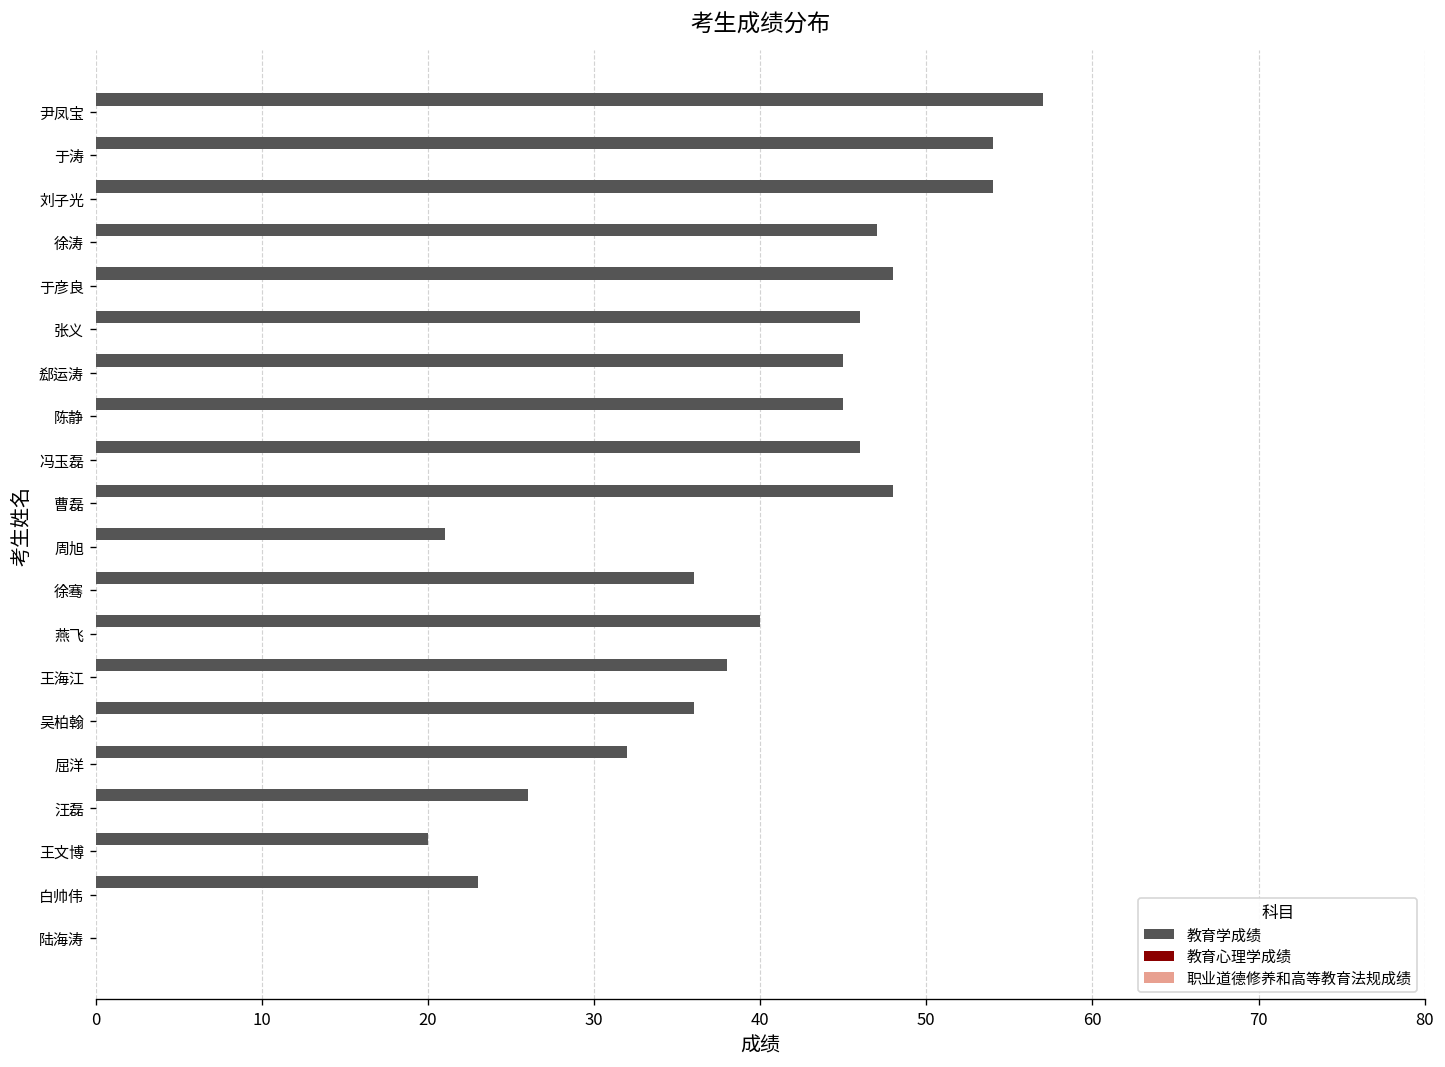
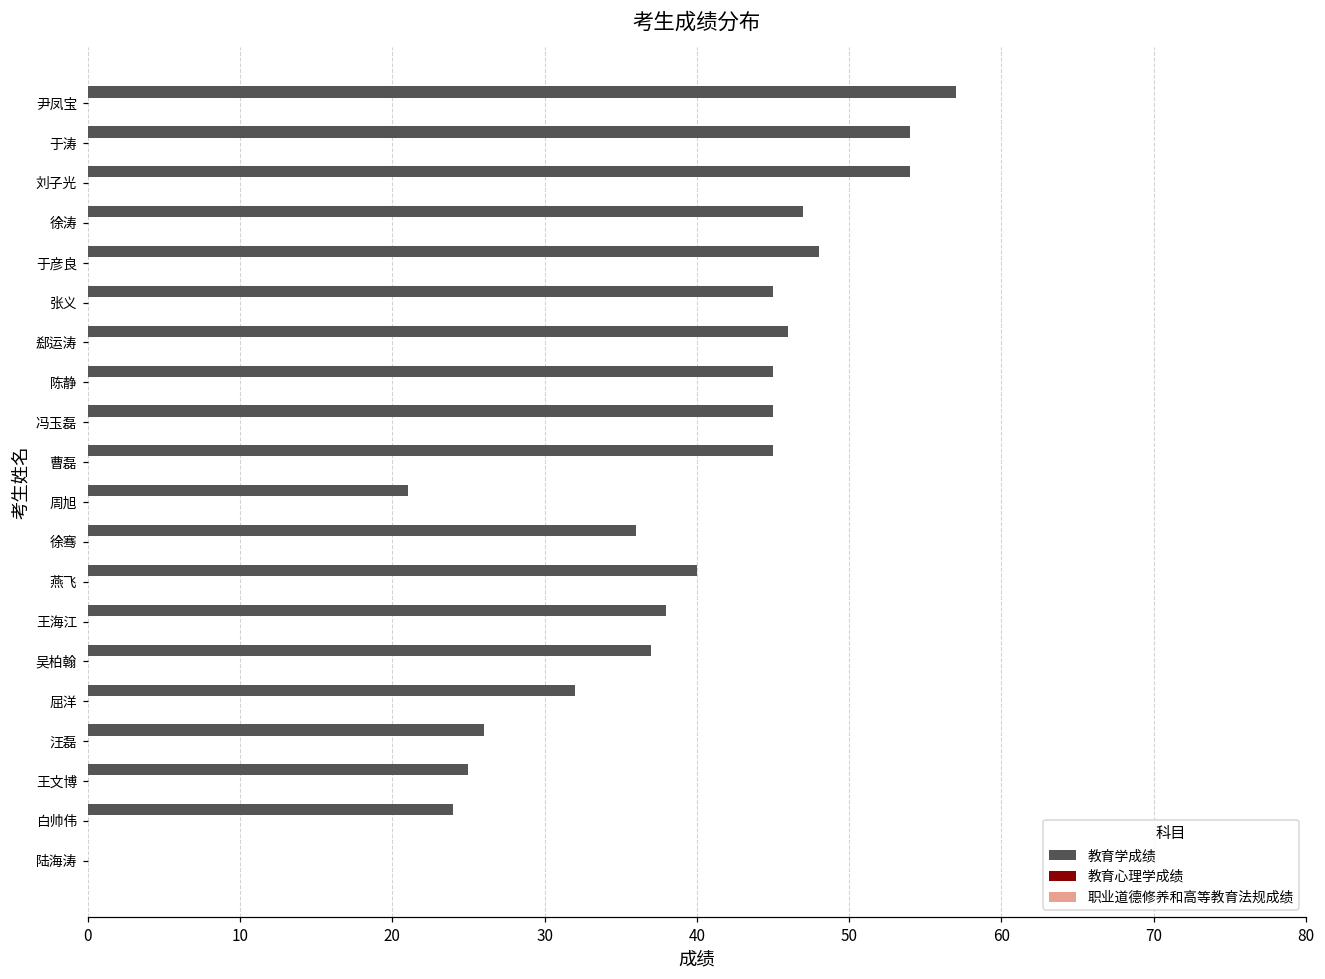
  {
    "教育学成绩": {
      "尹凤宝": 57,
      "于涛": 54,
      "刘子光": 54,
      "徐涛": 47,
      "于彦良": 48,
-     "张义": 46,
-     "郄运涛": 45,
+     "张义": 45,
+     "郄运涛": 46,
      "陈静": 45,
-     "冯玉磊": 46,
-     "曹磊": 48,
+     "冯玉磊": 45,
+     "曹磊": 45,
      "周旭": 21,
      "徐骞": 36,
      "燕飞": 40,
      "王海江": 38,
-     "吴柏翰": 36,
+     "吴柏翰": 37,
      "屈洋": 32,
      "汪磊": 26,
-     "王文博": 20,
-     "白帅伟": 23,
+     "王文博": 25,
+     "白帅伟": 24,
      "陆海涛": 0
    },
    "教育心理学成绩": {
      "尹凤宝": 0,
      "于涛": 0,
      "刘子光": 0,
      "徐涛": 0,
      "于彦良": 0,
      "张义": 0,
      "郄运涛": 0,
      "陈静": 0,
      "冯玉磊": 0,
      "曹磊": 0,
      "周旭": 0,
      "徐骞": 0,
      "燕飞": 0,
      "王海江": 0,
      "吴柏翰": 0,
      "屈洋": 0,
      "汪磊": 0,
      "王文博": 0,
      "白帅伟": 0,
      "陆海涛": 0
    },
    "职业道德修养和高等教育法规成绩": {
      "尹凤宝": 0,
      "于涛": 0,
      "刘子光": 0,
      "徐涛": 0,
      "于彦良": 0,
      "张义": 0,
      "郄运涛": 0,
      "陈静": 0,
      "冯玉磊": 0,
      "曹磊": 0,
      "周旭": 0,
      "徐骞": 0,
      "燕飞": 0,
      "王海江": 0,
      "吴柏翰": 0,
      "屈洋": 0,
      "汪磊": 0,
      "王文博": 0,
      "白帅伟": 0,
      "陆海涛": 0
    }
  }
